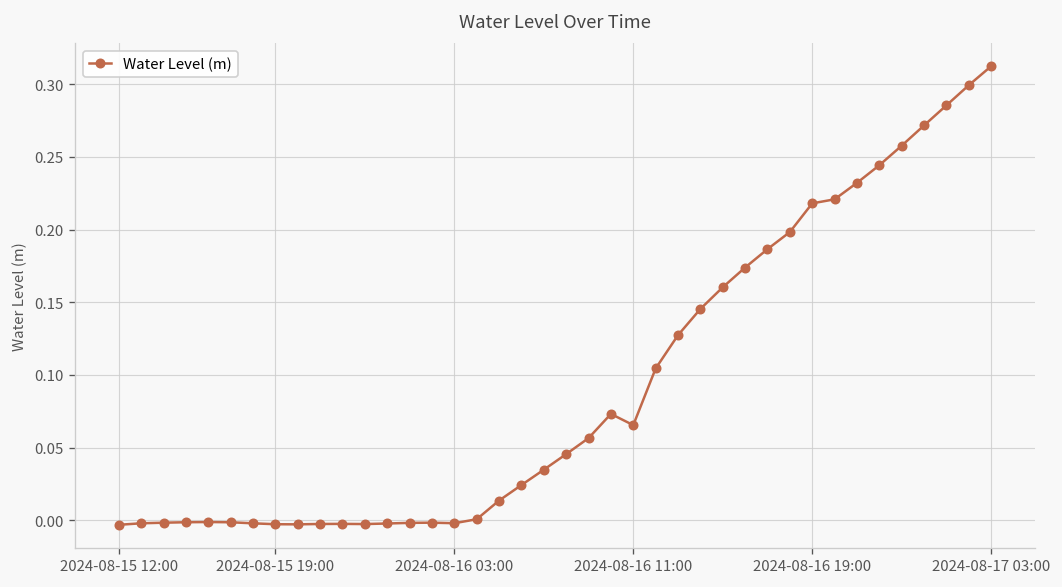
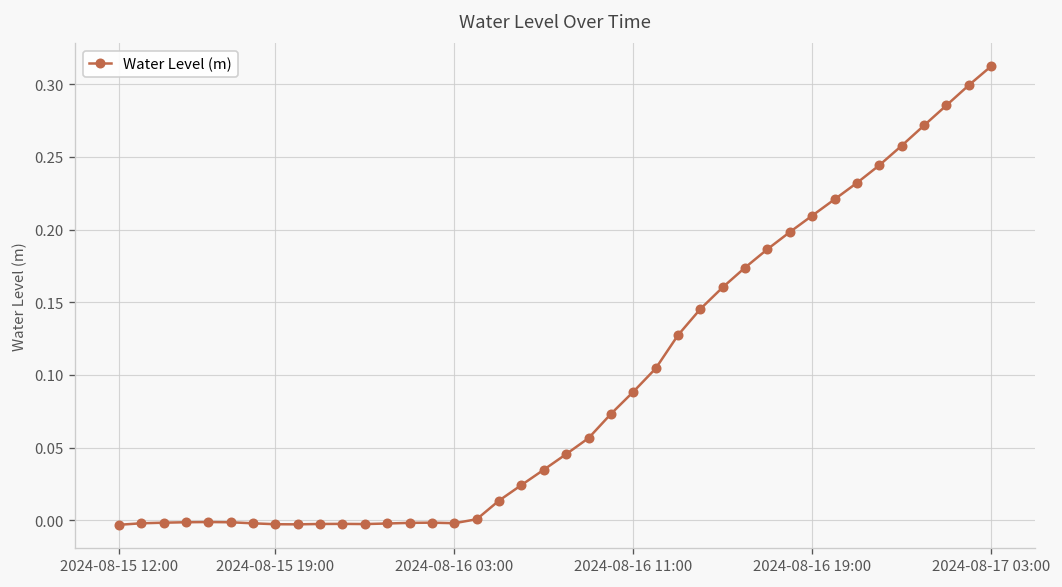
  {
    "2024-08-15 12:00": -0.003,
    "2024-08-15 19:00": -0.003,
    "2024-08-16 03:00": -0.002,
-   "2024-08-16 11:00": 0.065,
-   "2024-08-16 19:00": 0.218,
+   "2024-08-16 11:00": 0.088,
+   "2024-08-16 19:00": 0.210,
    "2024-08-17 03:00": 0.312
  }
